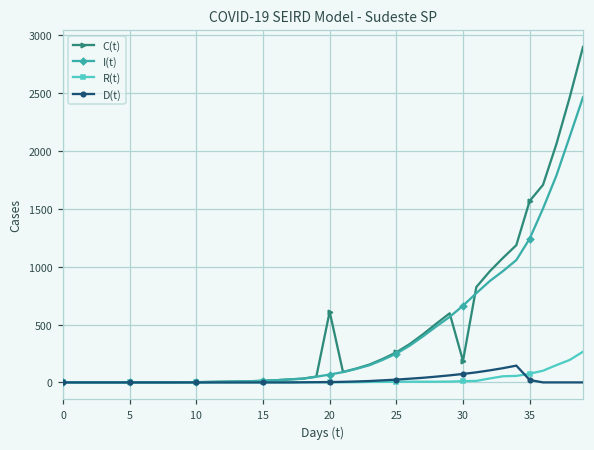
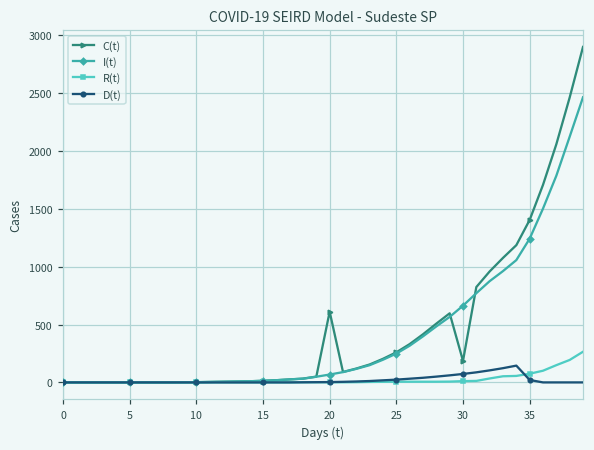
  {
    "C(t)": {
      "20": 610,
      "30": 190,
-     "35": 1570
+     "35": 1400
    },
    "D(t)": {
      "30": 70,
      "35": 20
    }
  }
